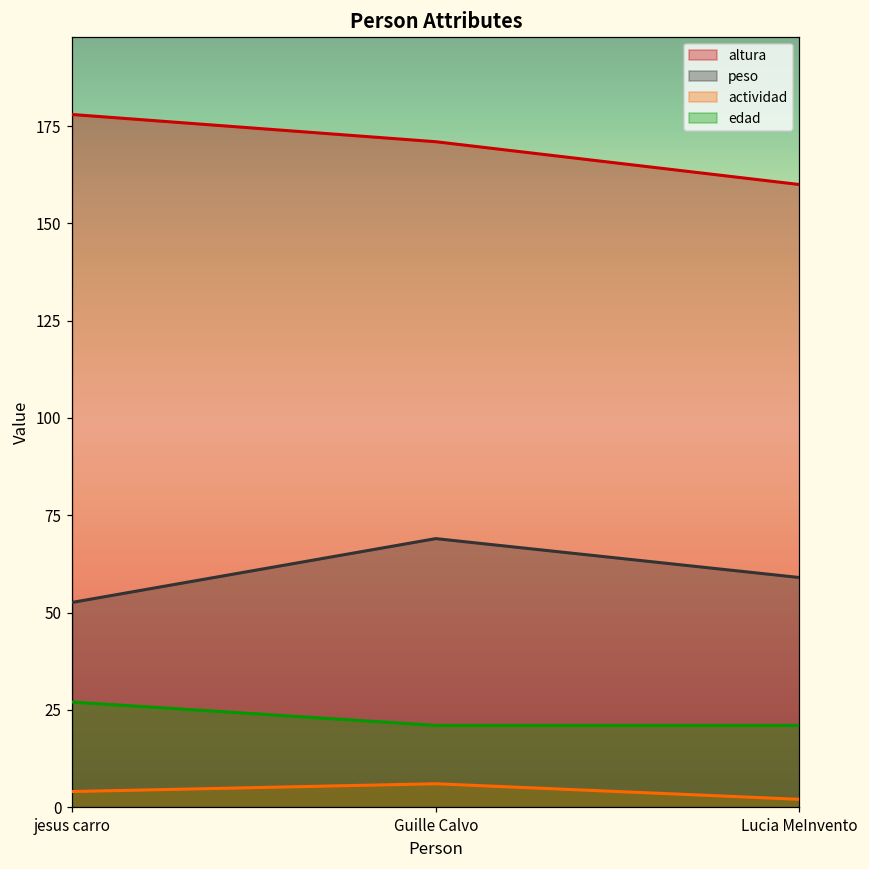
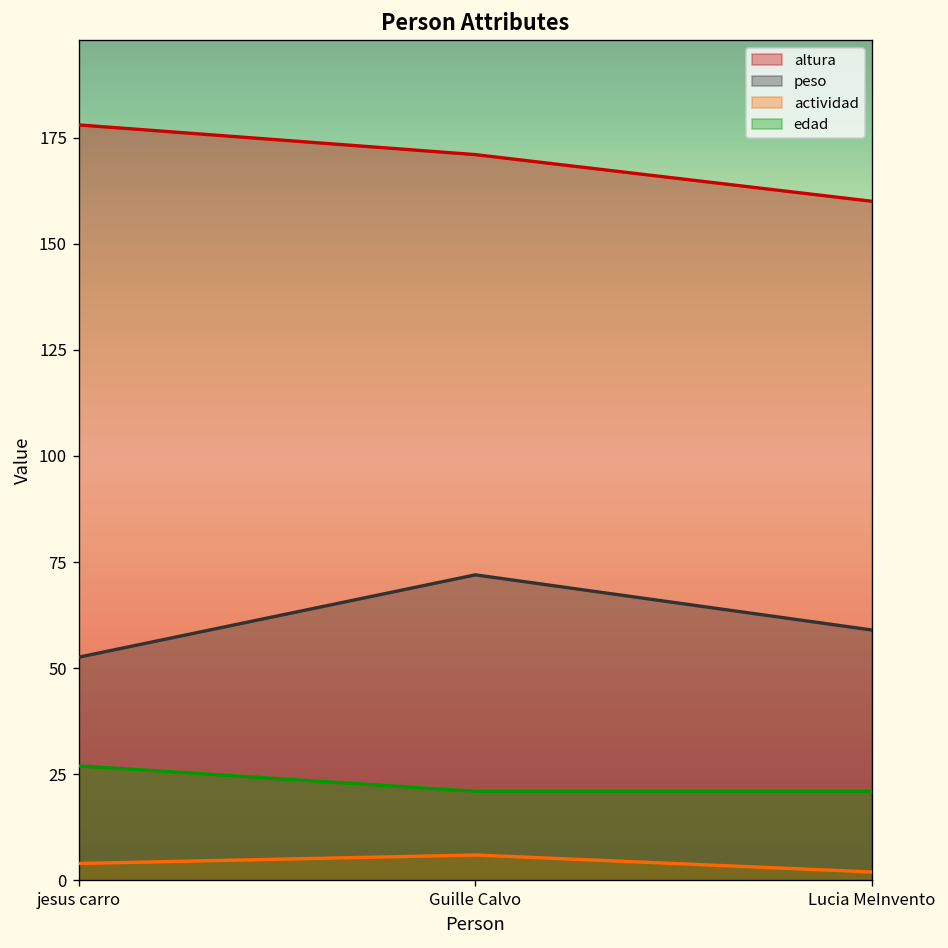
  {
    "altura": {
      "jesus carro": 178,
      "Guille Calvo": 171,
      "Lucia MeInvento": 160
    },
    "peso": {
      "jesus carro": 53,
-     "Guille Calvo": 69,
+     "Guille Calvo": 72,
      "Lucia MeInvento": 59
    },
    "actividad": {
      "jesus carro": 4,
      "Guille Calvo": 6,
      "Lucia MeInvento": 2
    },
    "edad": {
      "jesus carro": 27,
      "Guille Calvo": 21,
      "Lucia MeInvento": 21
    }
  }
